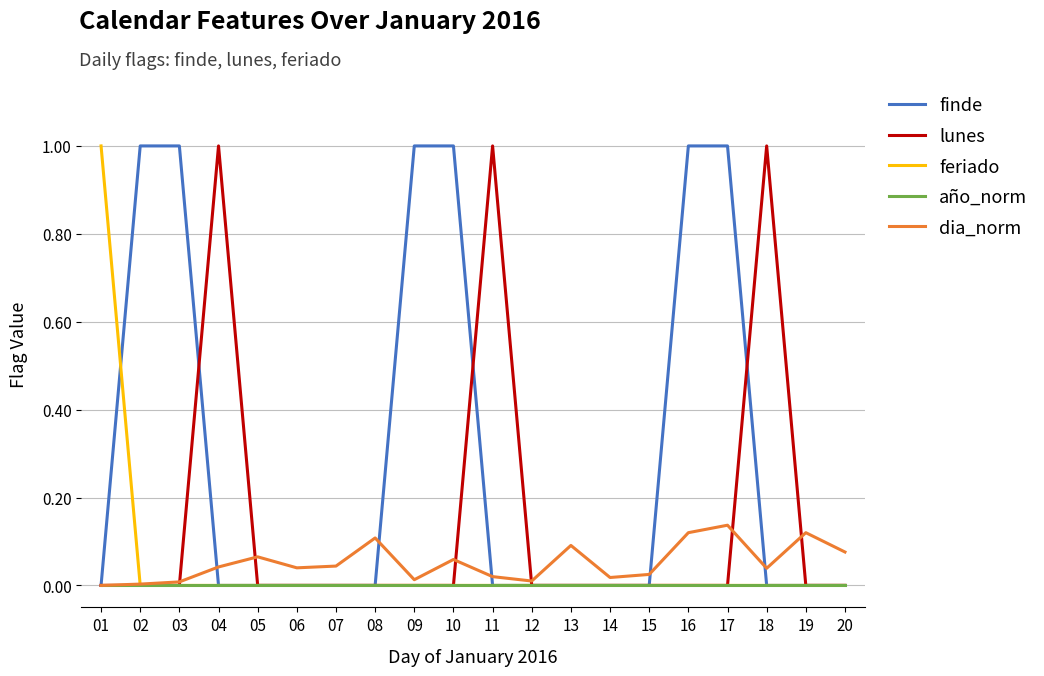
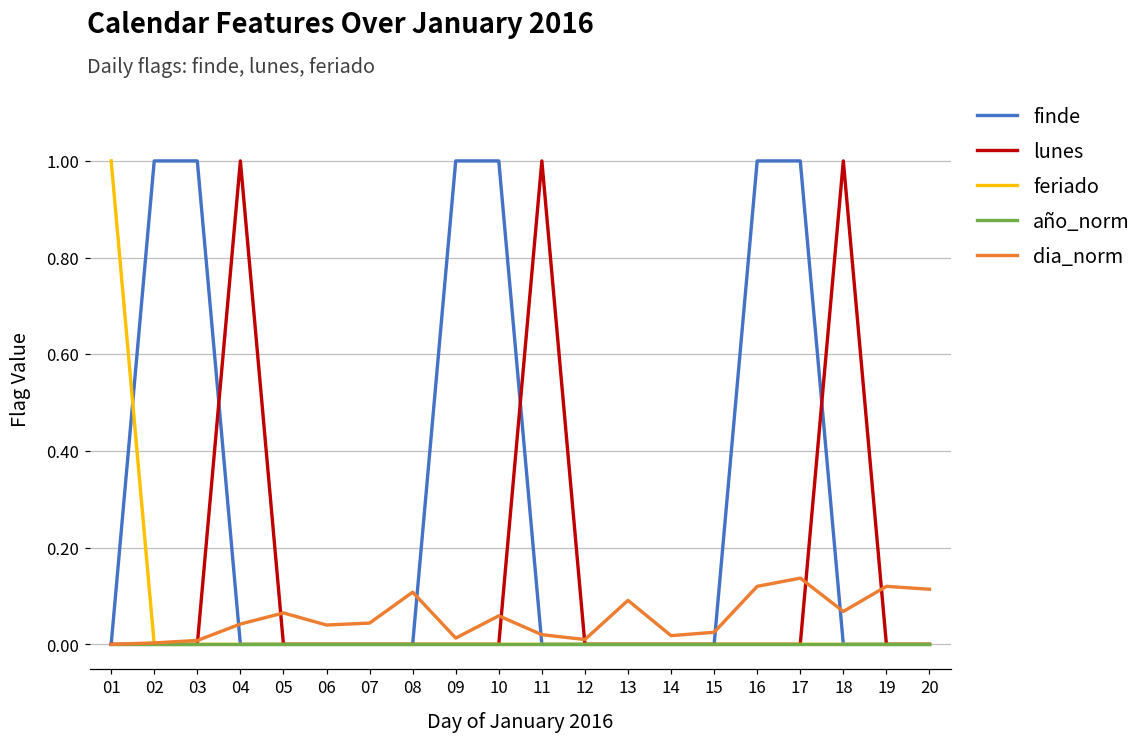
  {
    "finde": {
      "02": 1.00,
      "03": 1.00,
      "09": 1.00,
      "10": 1.00,
      "16": 1.00,
      "17": 1.00
    },
    "lunes": {
      "04": 1.00,
      "11": 1.00,
      "18": 1.00
    },
    "feriado": {
      "01": 1.00
    },
    "dia_norm": {
      "03": 0.01,
      "04": 0.04,
      "05": 0.07,
      "06": 0.04,
      "07": 0.04,
      "08": 0.11,
      "09": 0.01,
      "10": 0.06,
      "11": 0.02,
      "12": 0.01,
      "13": 0.09,
      "14": 0.02,
      "15": 0.03,
      "16": 0.12,
      "17": 0.14,
-     "18": 0.04,
+     "18": 0.07,
      "19": 0.12,
-     "20": 0.08
+     "20": 0.11
    }
  }
